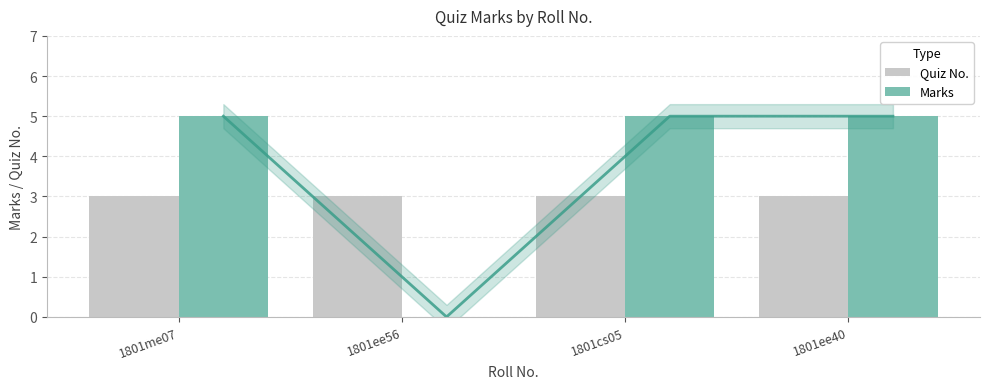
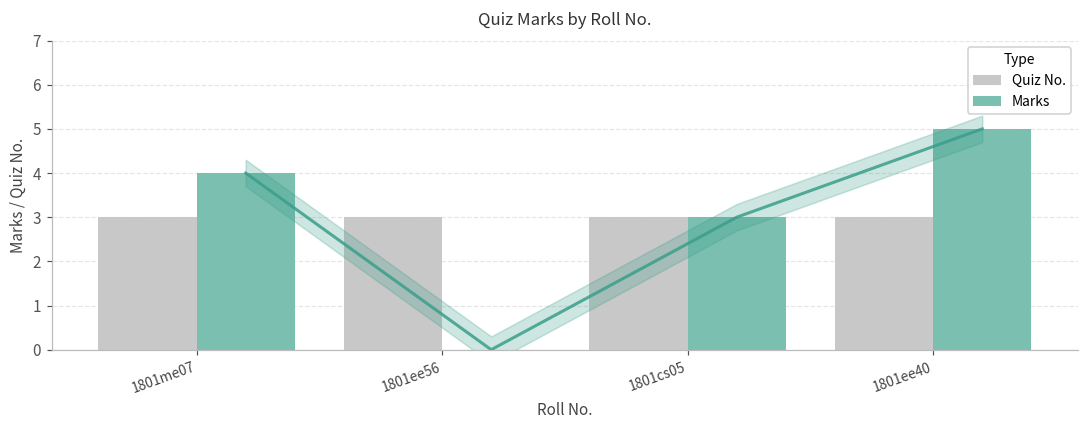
  {
    "Quiz No.": {
      "1801me07": 3,
      "1801ee56": 3,
      "1801cs05": 3,
      "1801ee40": 3
    },
    "Marks": {
-     "1801me07": 5,
+     "1801me07": 4,
      "1801ee56": 0,
-     "1801cs05": 5,
+     "1801cs05": 3,
      "1801ee40": 5
    }
  }
